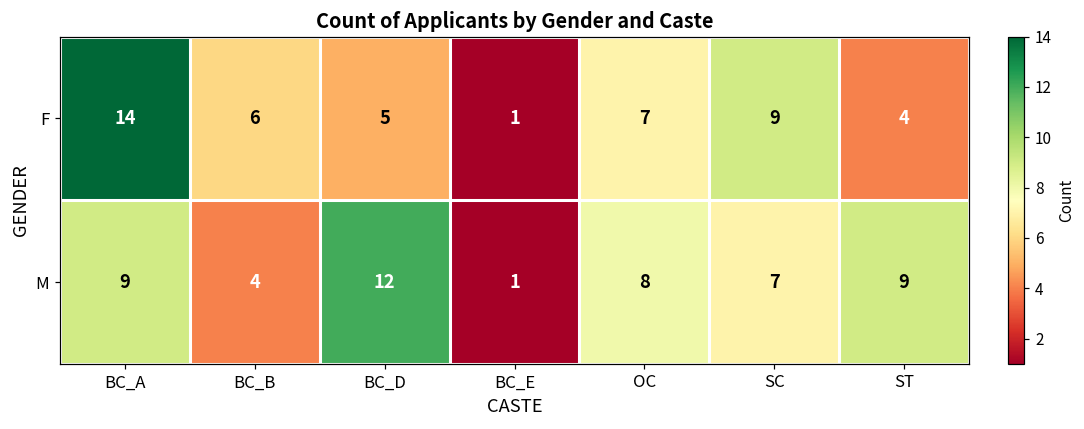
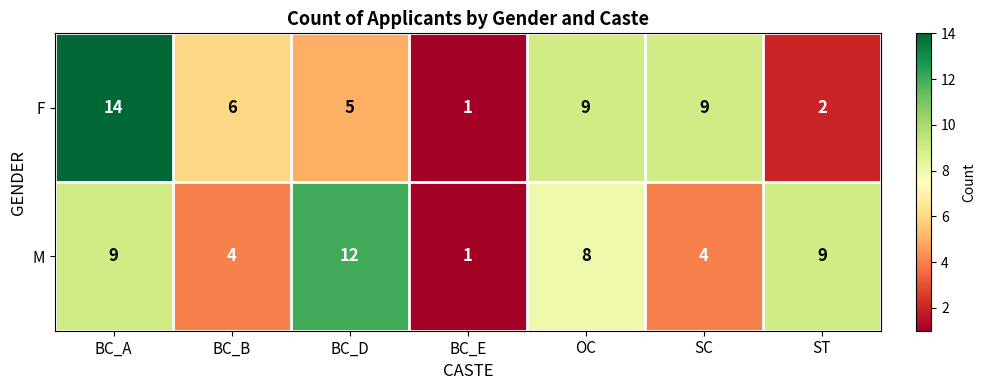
  {
    "F": {
      "BC_A": 14,
      "BC_B": 6,
      "BC_D": 5,
      "BC_E": 1,
-     "OC": 7,
+     "OC": 9,
      "SC": 9,
-     "ST": 4
+     "ST": 2
    },
    "M": {
      "BC_A": 9,
      "BC_B": 4,
      "BC_D": 12,
      "BC_E": 1,
      "OC": 8,
-     "SC": 7,
+     "SC": 4,
      "ST": 9
    }
  }
